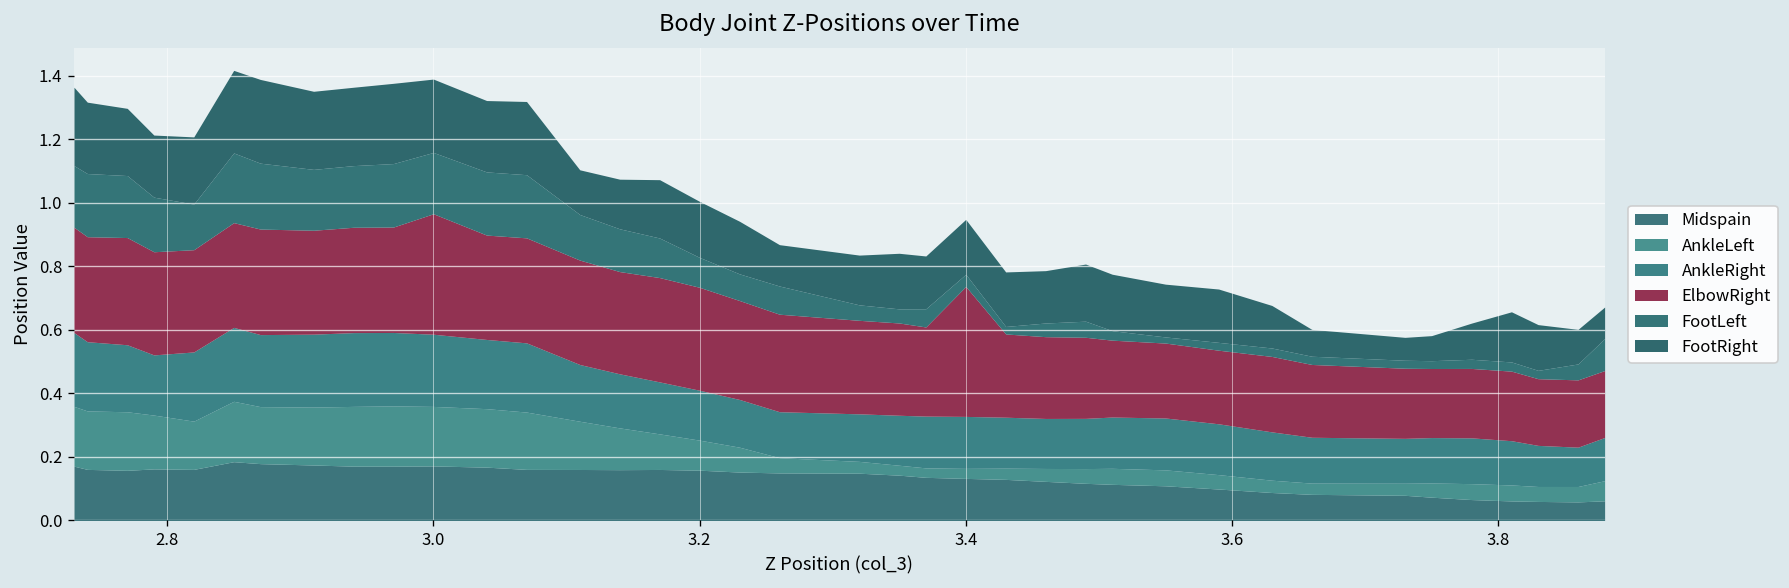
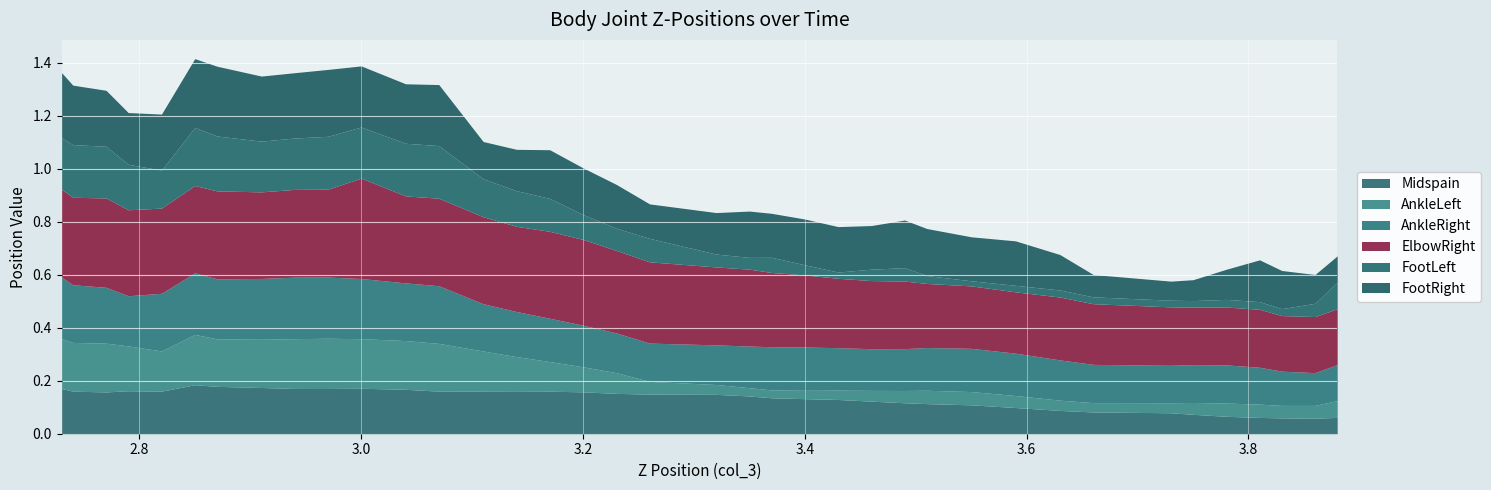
  {
    "ElbowRight": {
      "3.0": 0.38,
      "3.2": 0.32,
-     "3.4": 0.41
+     "3.4": 0.27
    }
  }
